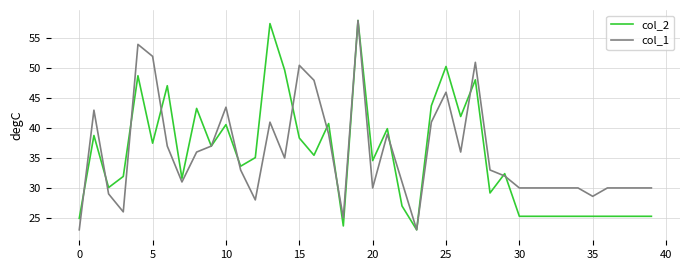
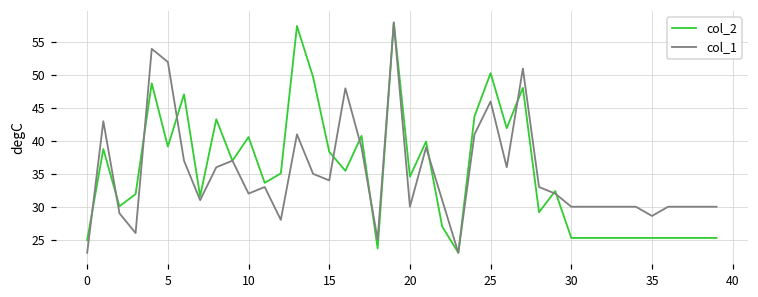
  {
    "col_2": {
      "0": 25,
-     "5": 37,
+     "5": 39,
      "10": 41,
      "15": 38,
      "20": 35,
      "25": 50,
      "30": 25,
      "35": 25
    },
    "col_1": {
      "0": 23,
      "5": 52,
-     "10": 44,
-     "15": 51,
+     "10": 32,
+     "15": 34,
      "20": 30,
      "25": 46,
      "30": 30,
      "35": 29
    }
  }
